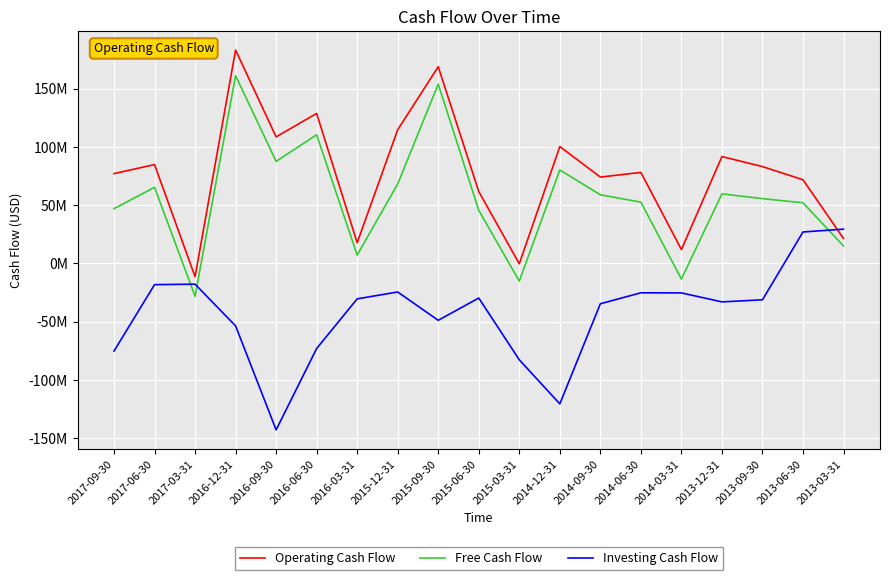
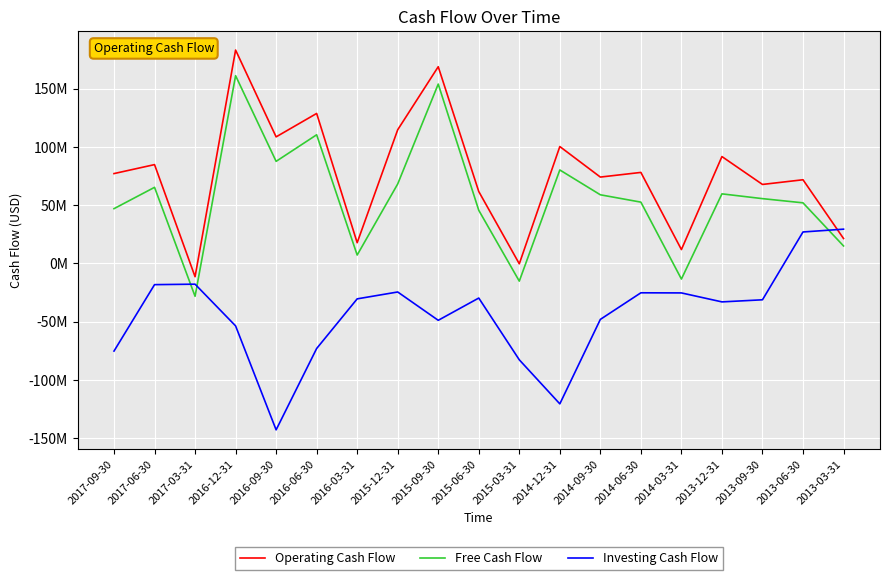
  {
    "Operating Cash Flow": {
      "2017-09-30": 77000000,
      "2017-06-30": 85000000,
      "2017-03-31": -12000000,
      "2016-12-31": 183000000,
      "2016-09-30": 109000000,
      "2016-06-30": 129000000,
      "2016-03-31": 18000000,
      "2015-12-31": 115000000,
      "2015-09-30": 169000000,
      "2015-06-30": 62000000,
      "2015-03-31": 0,
      "2014-12-31": 100000000,
      "2014-09-30": 74000000,
      "2014-06-30": 78000000,
      "2014-03-31": 12000000,
      "2013-12-31": 92000000,
-     "2013-09-30": 83000000,
+     "2013-09-30": 68000000,
      "2013-06-30": 72000000,
      "2013-03-31": 21000000
    },
    "Free Cash Flow": {
      "2017-09-30": 47000000,
      "2017-06-30": 65000000,
      "2017-03-31": -28000000,
      "2016-12-31": 161000000,
      "2016-09-30": 88000000,
      "2016-06-30": 110000000,
      "2016-03-31": 7000000,
      "2015-12-31": 68000000,
      "2015-09-30": 154000000,
      "2015-06-30": 46000000,
      "2015-03-31": -15000000,
      "2014-12-31": 80000000,
      "2014-09-30": 59000000,
      "2014-06-30": 53000000,
      "2014-03-31": -14000000,
      "2013-12-31": 60000000,
      "2013-09-30": 56000000,
      "2013-06-30": 52000000,
      "2013-03-31": 15000000
    },
    "Investing Cash Flow": {
      "2017-09-30": -75000000,
      "2017-06-30": -18000000,
      "2017-03-31": -18000000,
      "2016-12-31": -54000000,
      "2016-09-30": -143000000,
      "2016-06-30": -73000000,
      "2016-03-31": -31000000,
      "2015-12-31": -25000000,
      "2015-09-30": -49000000,
      "2015-06-30": -30000000,
      "2015-03-31": -83000000,
      "2014-12-31": -121000000,
-     "2014-09-30": -35000000,
+     "2014-09-30": -48000000,
      "2014-06-30": -25000000,
      "2014-03-31": -25000000,
      "2013-12-31": -33000000,
      "2013-09-30": -31000000,
      "2013-06-30": 27000000,
      "2013-03-31": 29000000
    }
  }
